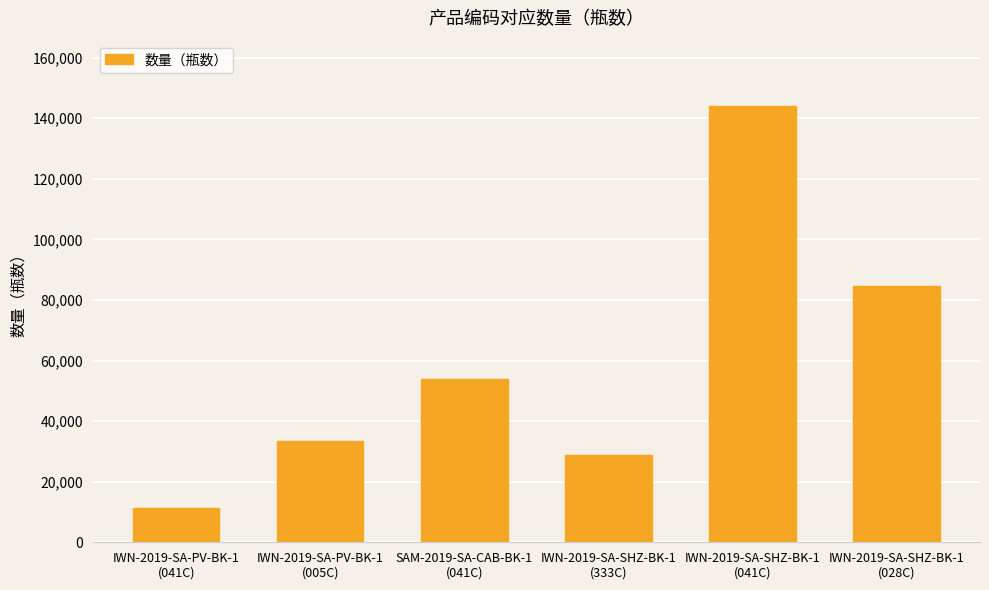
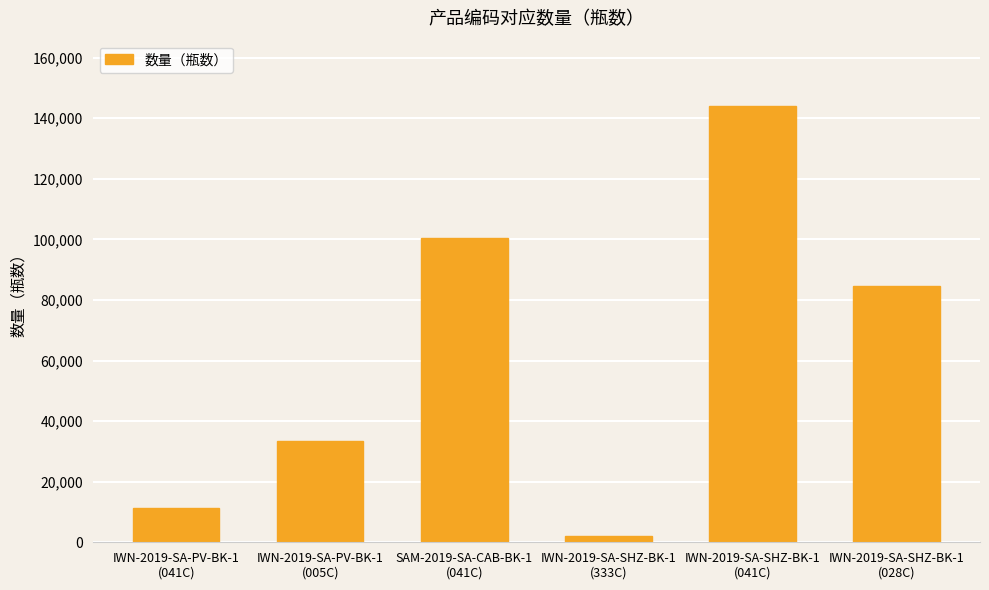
  {
    "IWN-2019-SA-PV-BK-1 (041C)": "11,000",
    "IWN-2019-SA-PV-BK-1 (005C)": "34,000",
-   "SAM-2019-SA-CAB-BK-1 (041C)": "54,000",
-   "IWN-2019-SA-SHZ-BK-1 (333C)": "29,000",
+   "SAM-2019-SA-CAB-BK-1 (041C)": "100,000",
+   "IWN-2019-SA-SHZ-BK-1 (333C)": "2,000",
    "IWN-2019-SA-SHZ-BK-1 (041C)": "144,000",
    "IWN-2019-SA-SHZ-BK-1 (028C)": "85,000"
  }
